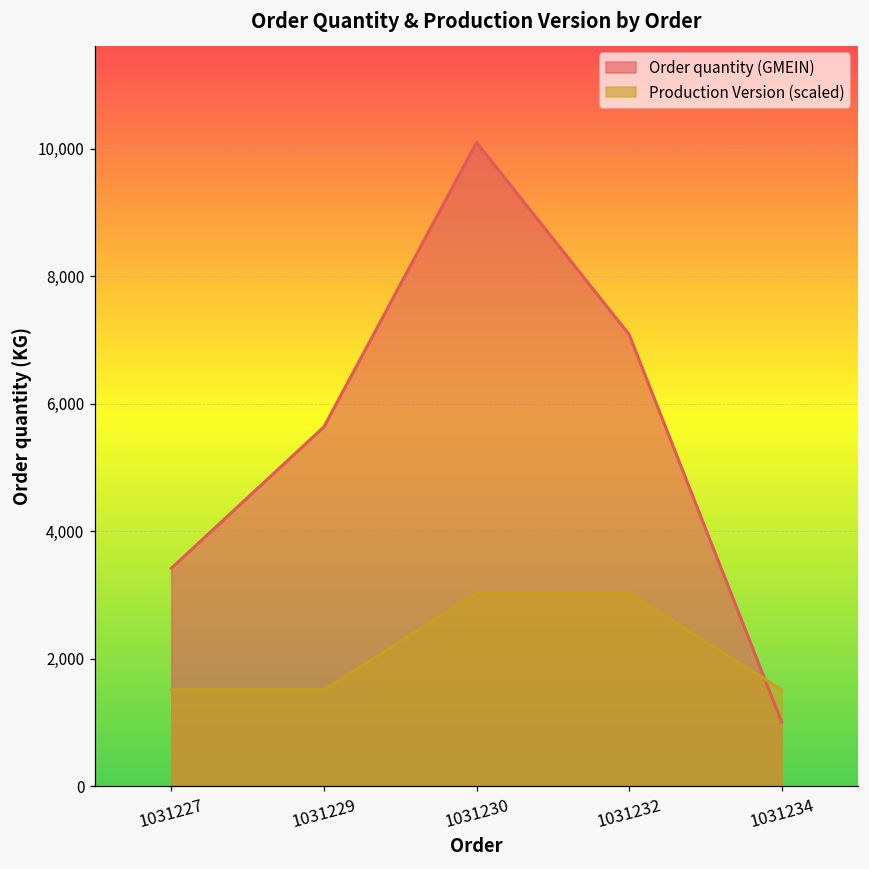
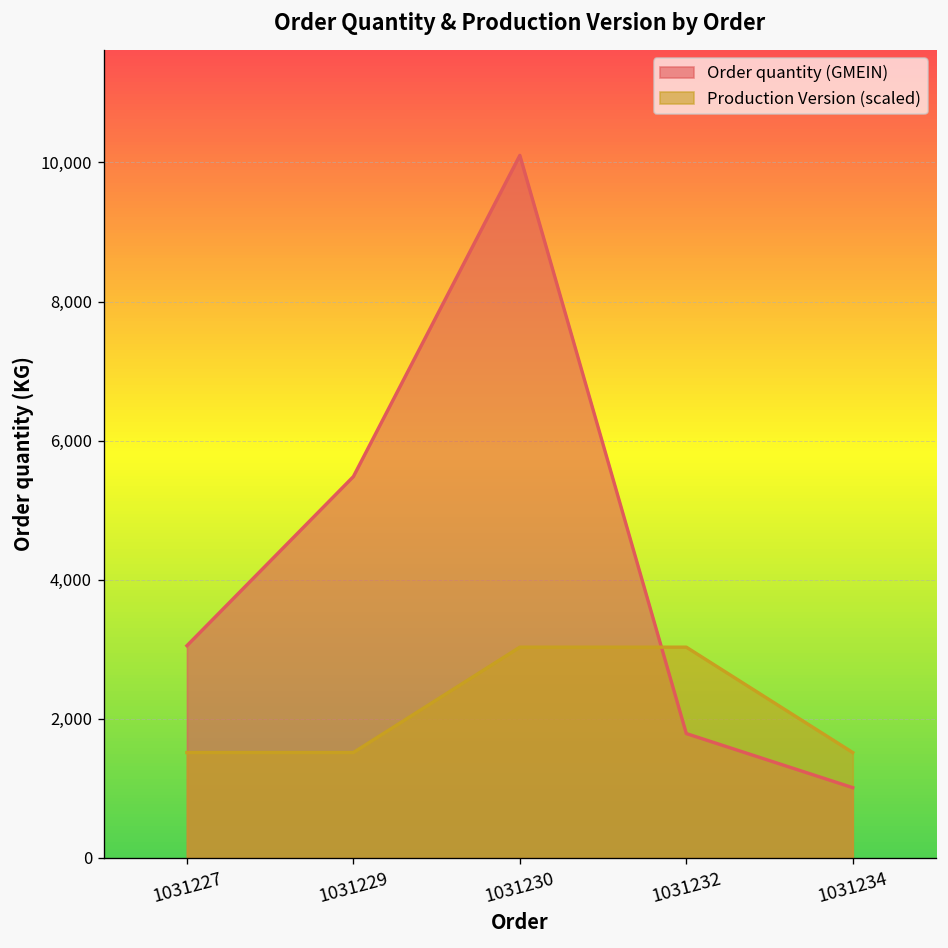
  {
    "Order quantity (GMEIN)": {
-     "1031227": "3,400",
-     "1031229": "5,600",
+     "1031227": "3,100",
+     "1031229": "5,500",
      "1031230": "10,100",
-     "1031232": "7,100",
+     "1031232": "1,800",
      "1031234": "1,000"
    },
    "Production Version (scaled)": {
      "1031227": "1,500",
      "1031229": "1,500",
      "1031230": "3,000",
      "1031232": "3,000",
      "1031234": "1,500"
    }
  }
